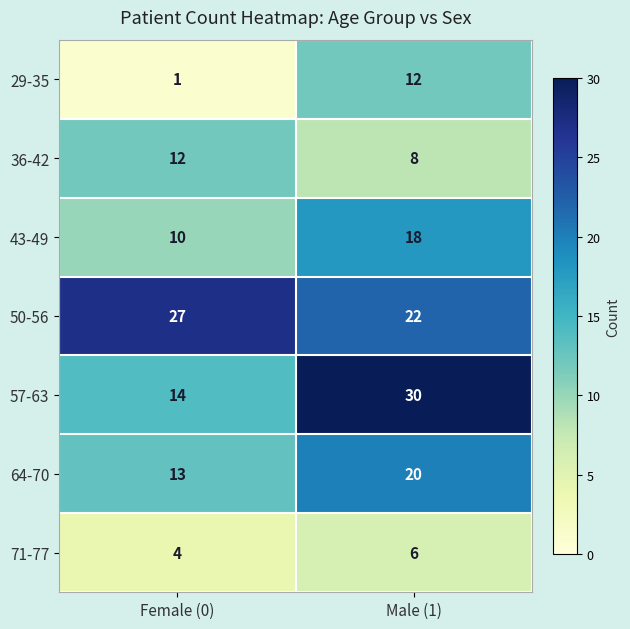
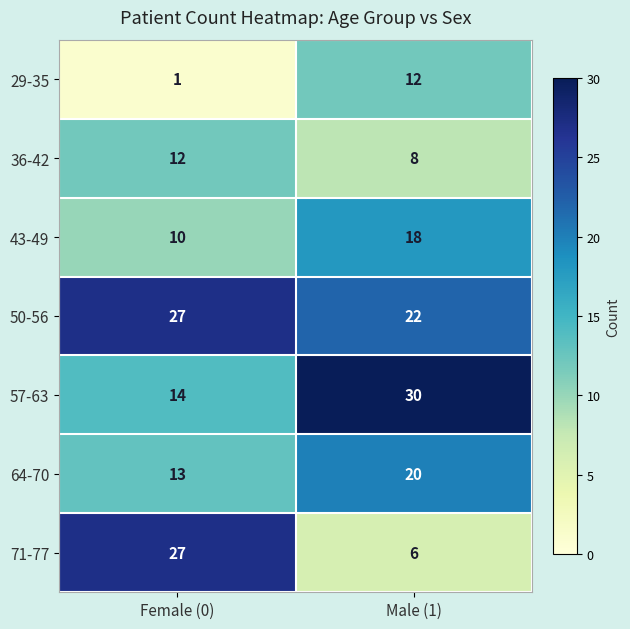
  {
    "29-35": {
      "Female (0)": 1,
      "Male (1)": 12
    },
    "36-42": {
      "Female (0)": 12,
      "Male (1)": 8
    },
    "43-49": {
      "Female (0)": 10,
      "Male (1)": 18
    },
    "50-56": {
      "Female (0)": 27,
      "Male (1)": 22
    },
    "57-63": {
      "Female (0)": 14,
      "Male (1)": 30
    },
    "64-70": {
      "Female (0)": 13,
      "Male (1)": 20
    },
    "71-77": {
-     "Female (0)": 4,
+     "Female (0)": 27,
      "Male (1)": 6
    }
  }
